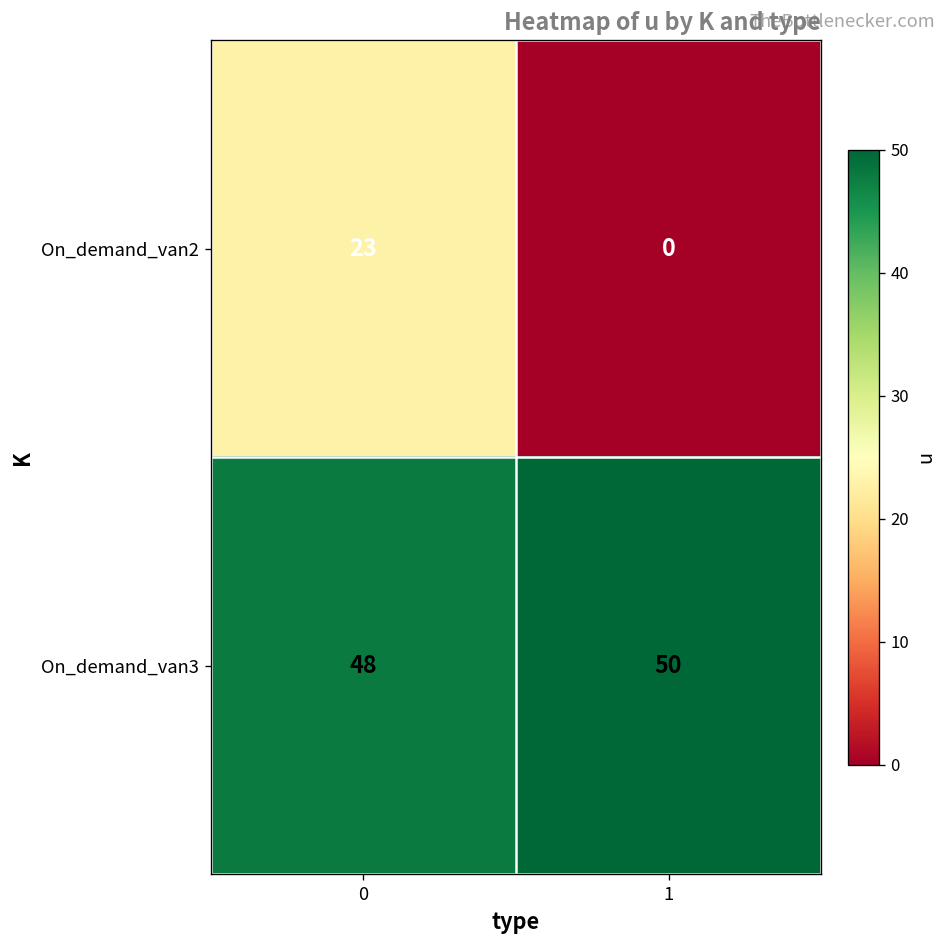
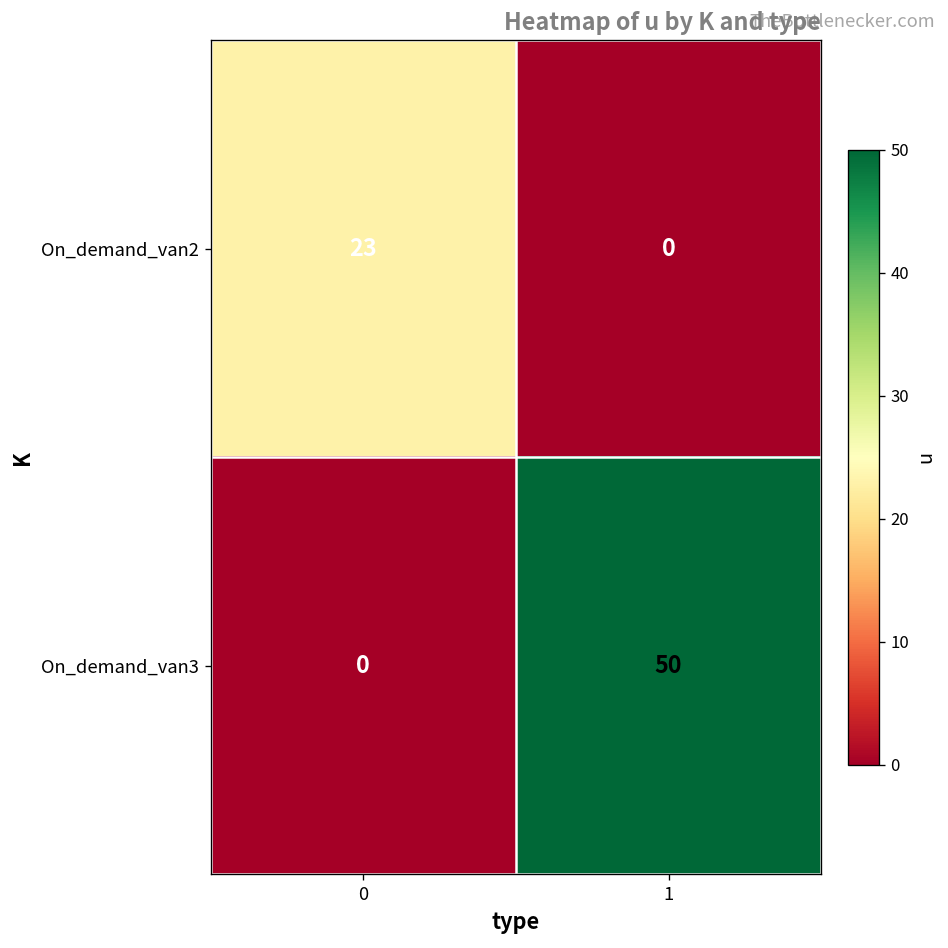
  {
    "On_demand_van2": {
      "0": 23,
      "1": 0
    },
    "On_demand_van3": {
-     "0": 48,
+     "0": 0,
      "1": 50
    }
  }
